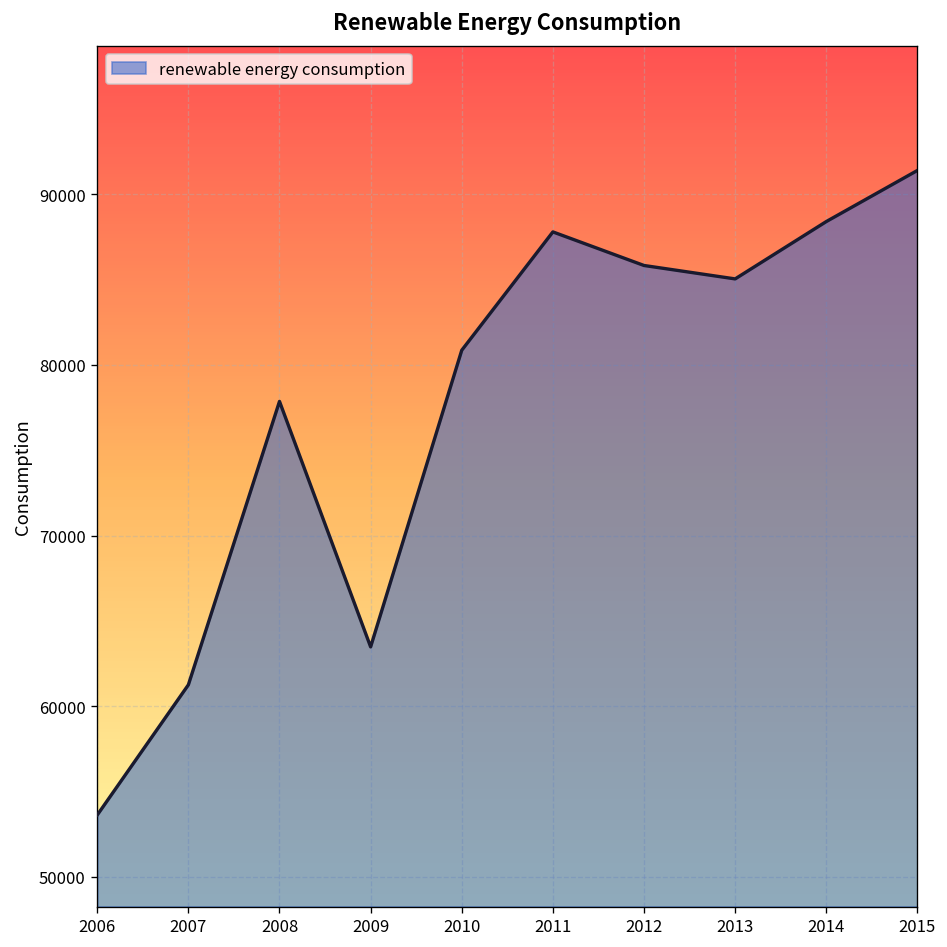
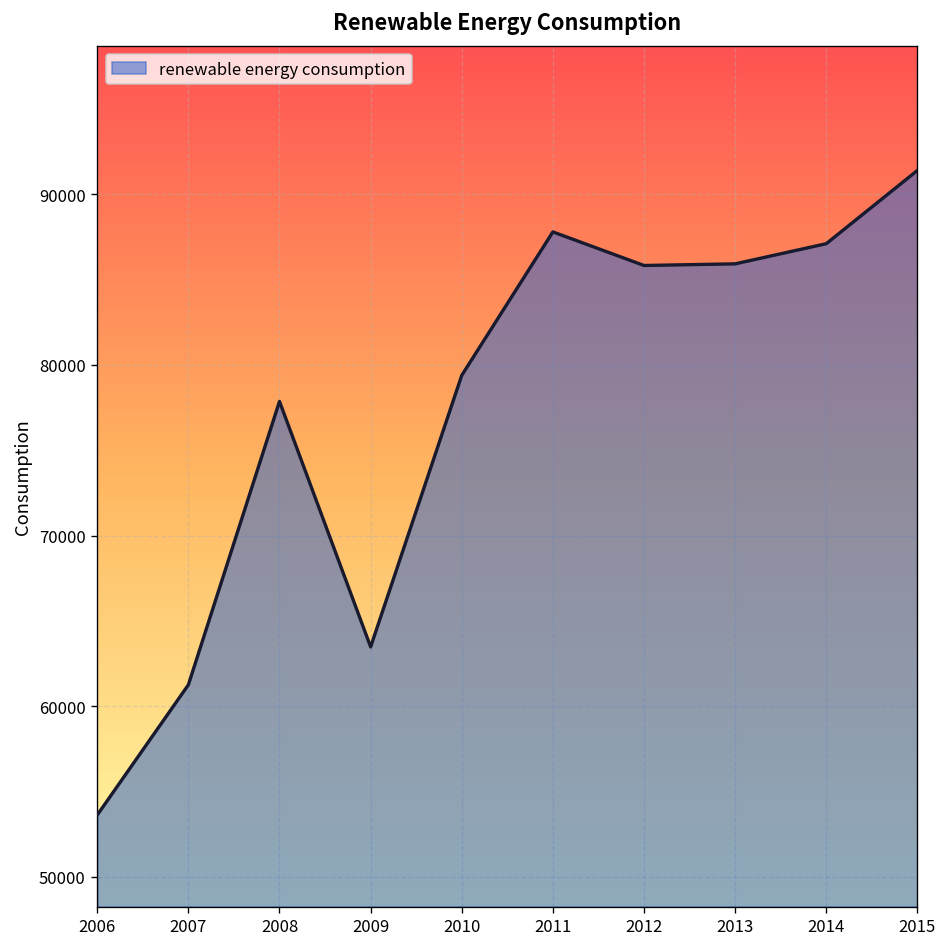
  {
    "2006": 53600,
    "2007": 61300,
    "2008": 77900,
    "2009": 63500,
-   "2010": 80900,
+   "2010": 79400,
    "2011": 87800,
    "2012": 85800,
-   "2013": 85000,
-   "2014": 88400,
+   "2013": 85900,
+   "2014": 87100,
    "2015": 91400
  }
